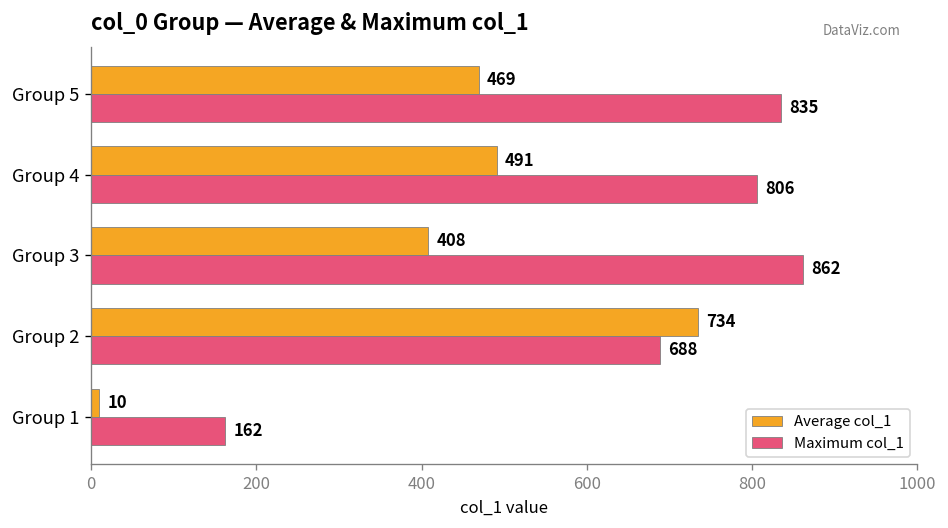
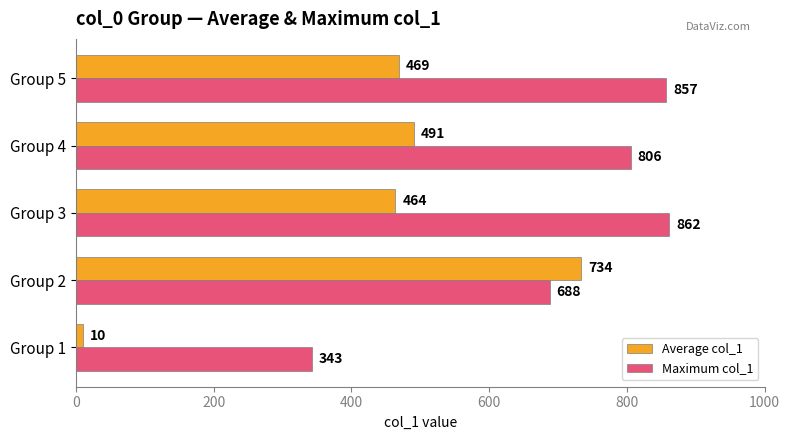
  {
    "Average col_1": {
      "Group 5": 469,
      "Group 4": 491,
-     "Group 3": 408,
+     "Group 3": 464,
      "Group 2": 734,
      "Group 1": 10
    },
    "Maximum col_1": {
-     "Group 5": 835,
+     "Group 5": 857,
      "Group 4": 806,
      "Group 3": 862,
      "Group 2": 688,
-     "Group 1": 162
+     "Group 1": 343
    }
  }
